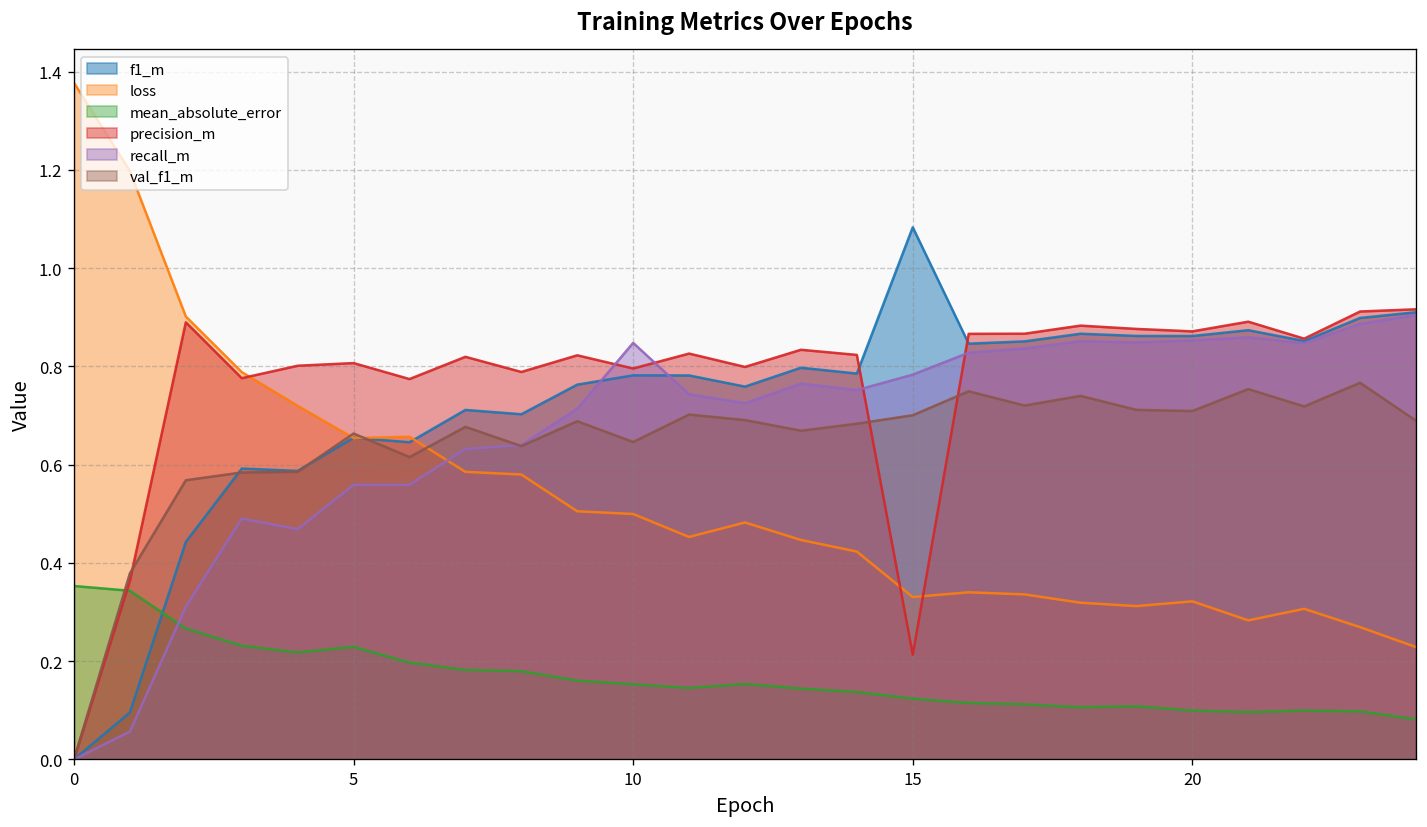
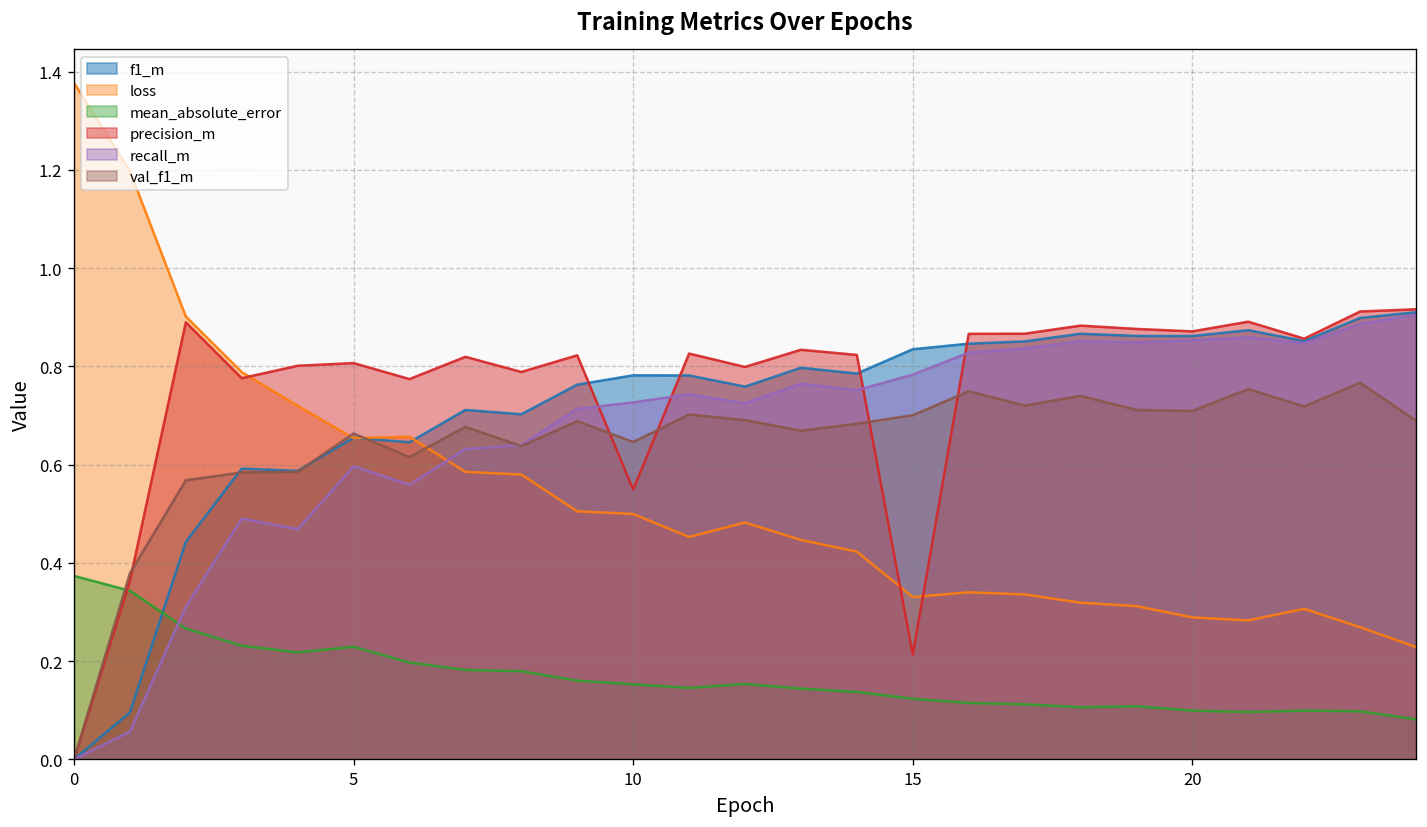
  {
    "f1_m": {
      "10": 0.78,
-     "15": 1.08,
+     "15": 0.83,
      "20": 0.86
    },
    "loss": {
      "0": 1.38,
      "10": 0.50,
      "15": 0.33,
-     "20": 0.32
+     "20": 0.29
    },
    "mean_absolute_error": {
-     "0": 0.35,
+     "0": 0.37,
      "5": 0.23,
      "10": 0.15,
      "15": 0.12,
      "20": 0.10
    },
    "precision_m": {
      "5": 0.81,
-     "10": 0.80,
+     "10": 0.55,
      "15": 0.21,
      "20": 0.87
    },
    "recall_m": {
-     "5": 0.56,
-     "10": 0.85,
+     "5": 0.60,
+     "10": 0.73,
      "15": 0.78,
      "20": 0.85
    },
    "val_f1_m": {
      "5": 0.66,
      "10": 0.65,
      "15": 0.70,
      "20": 0.71
    }
  }
